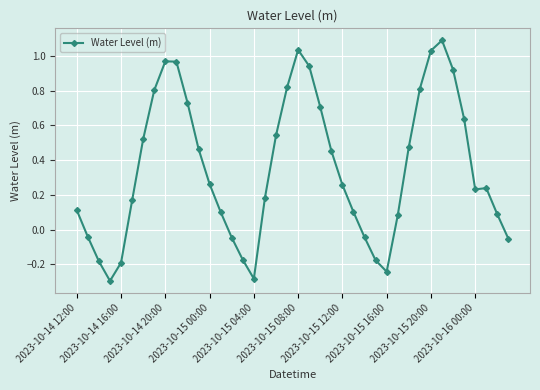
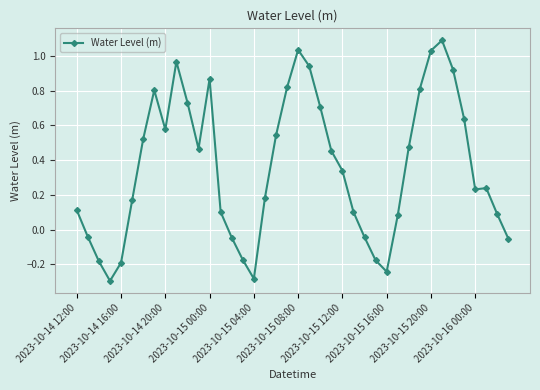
  {
    "2023-10-14 12:00": 0.11,
    "2023-10-14 16:00": -0.19,
-   "2023-10-14 20:00": 0.97,
-   "2023-10-15 00:00": 0.26,
+   "2023-10-14 20:00": 0.58,
+   "2023-10-15 00:00": 0.87,
    "2023-10-15 04:00": -0.28,
    "2023-10-15 08:00": 1.04,
-   "2023-10-15 12:00": 0.26,
+   "2023-10-15 12:00": 0.34,
    "2023-10-15 16:00": -0.24,
    "2023-10-15 20:00": 1.03,
    "2023-10-16 00:00": 0.23
  }
